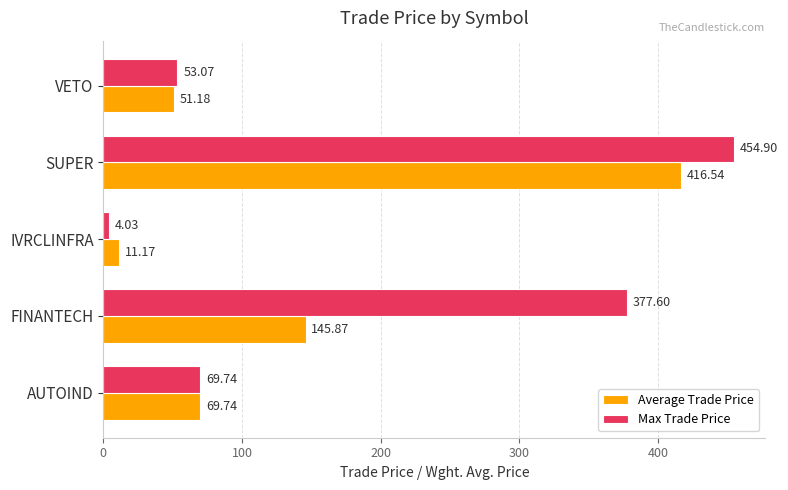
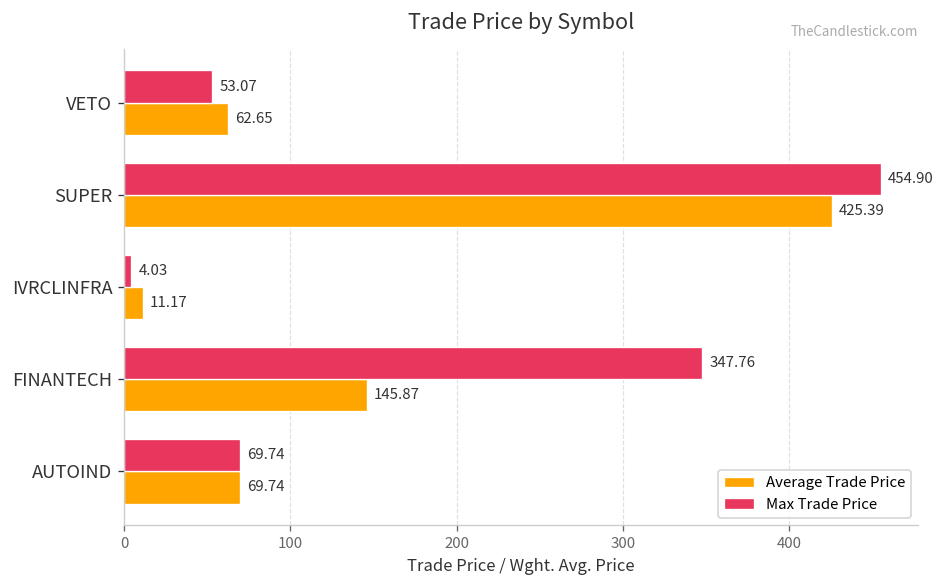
  {
    "Average Trade Price": {
-     "VETO": 51.18,
-     "SUPER": 416.54,
+     "VETO": 62.65,
+     "SUPER": 425.39,
      "IVRCLINFRA": 11.17,
      "FINANTECH": 145.87,
      "AUTOIND": 69.74
    },
    "Max Trade Price": {
      "VETO": 53.07,
      "SUPER": 454.90,
      "IVRCLINFRA": 4.03,
-     "FINANTECH": 377.60,
+     "FINANTECH": 347.76,
      "AUTOIND": 69.74
    }
  }
